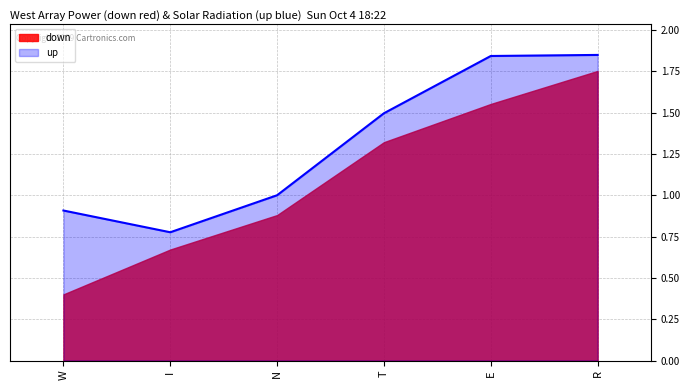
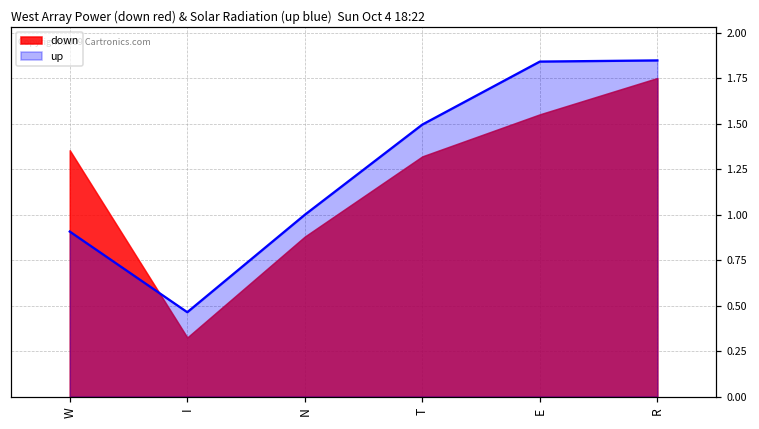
  {
    "down": {
-     "W": 0.40,
-     "I": 0.67,
+     "W": 1.35,
+     "I": 0.33,
      "N": 0.88,
      "T": 1.32,
      "E": 1.55,
      "R": 1.75
    },
    "up": {
      "W": 0.91,
-     "I": 0.78,
+     "I": 0.46,
      "N": 1.00,
      "T": 1.50,
      "E": 1.84,
      "R": 1.85
    }
  }
